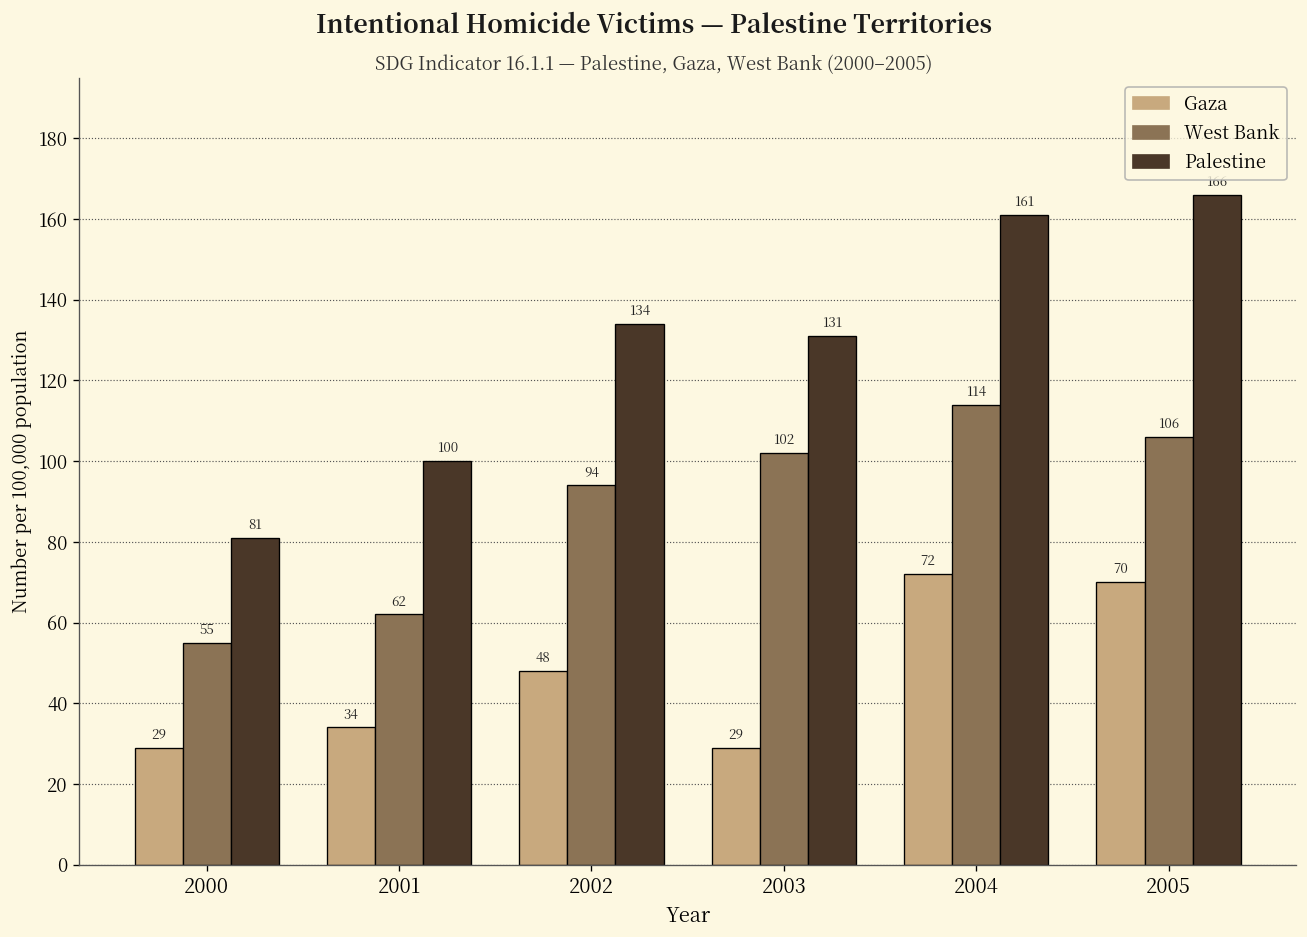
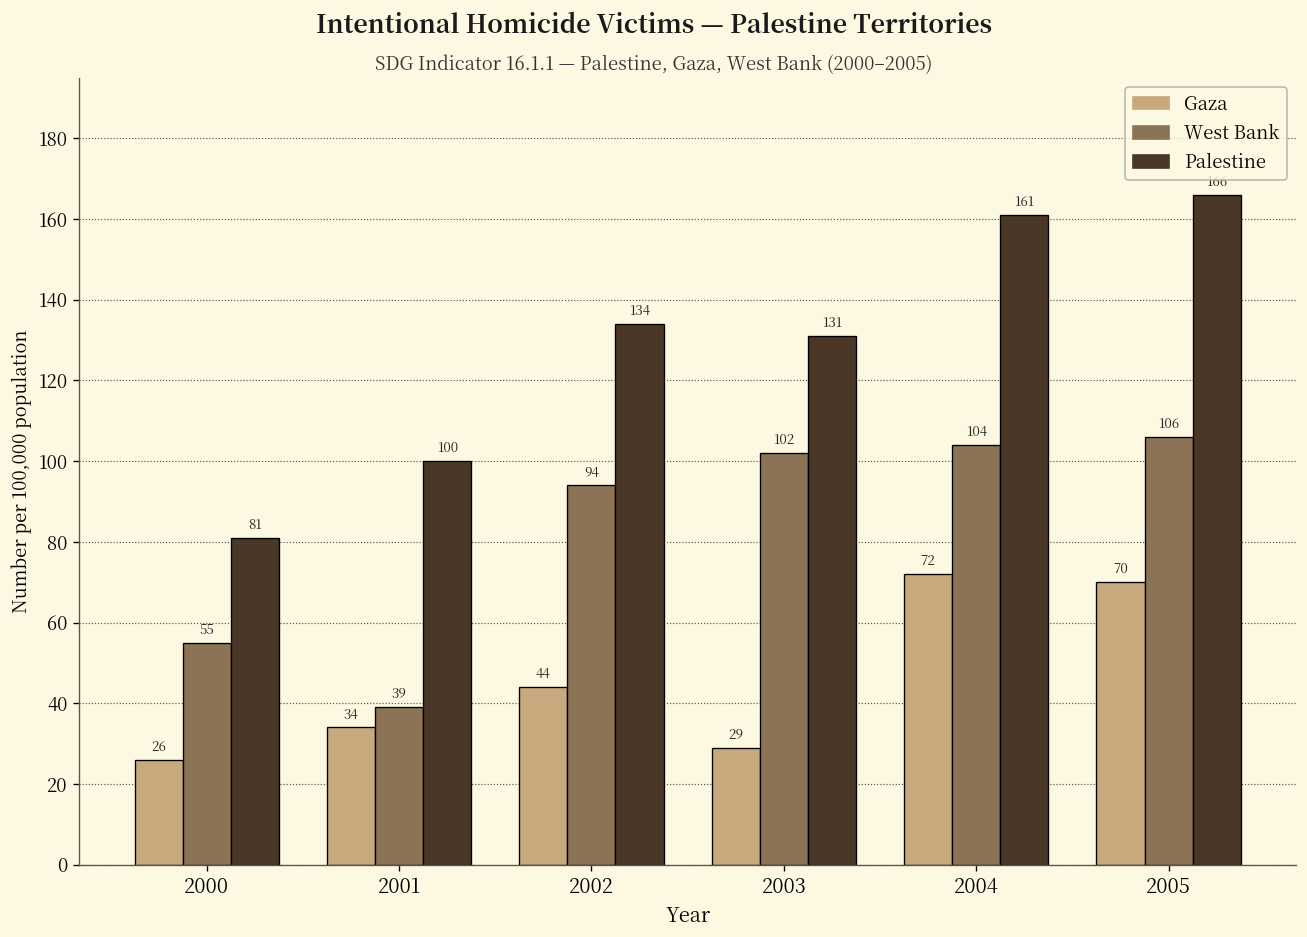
  {
    "Gaza": {
-     "2000": 29,
+     "2000": 26,
      "2001": 34,
-     "2002": 48,
+     "2002": 44,
      "2003": 29,
      "2004": 72,
      "2005": 70
    },
    "West Bank": {
      "2000": 55,
-     "2001": 62,
+     "2001": 39,
      "2002": 94,
      "2003": 102,
-     "2004": 114,
+     "2004": 104,
      "2005": 106
    },
    "Palestine": {
      "2000": 81,
      "2001": 100,
      "2002": 134,
      "2003": 131,
      "2004": 161
    }
  }
